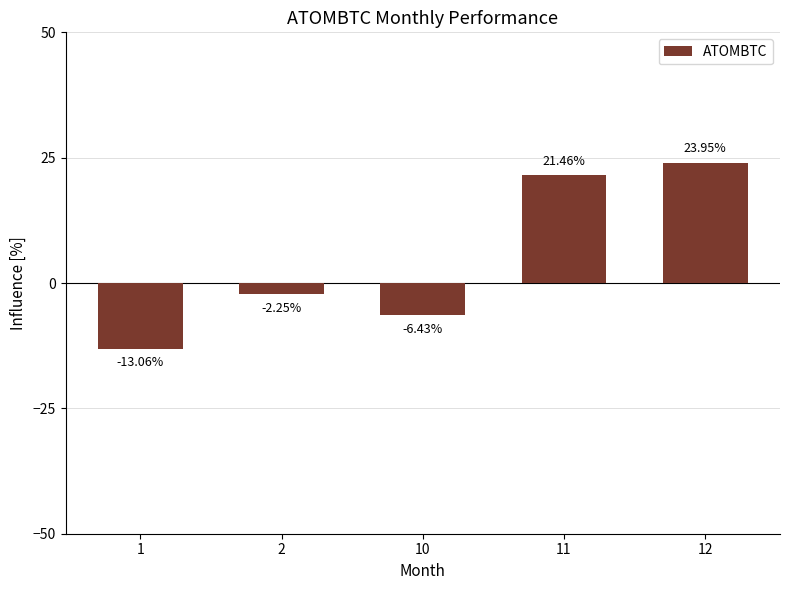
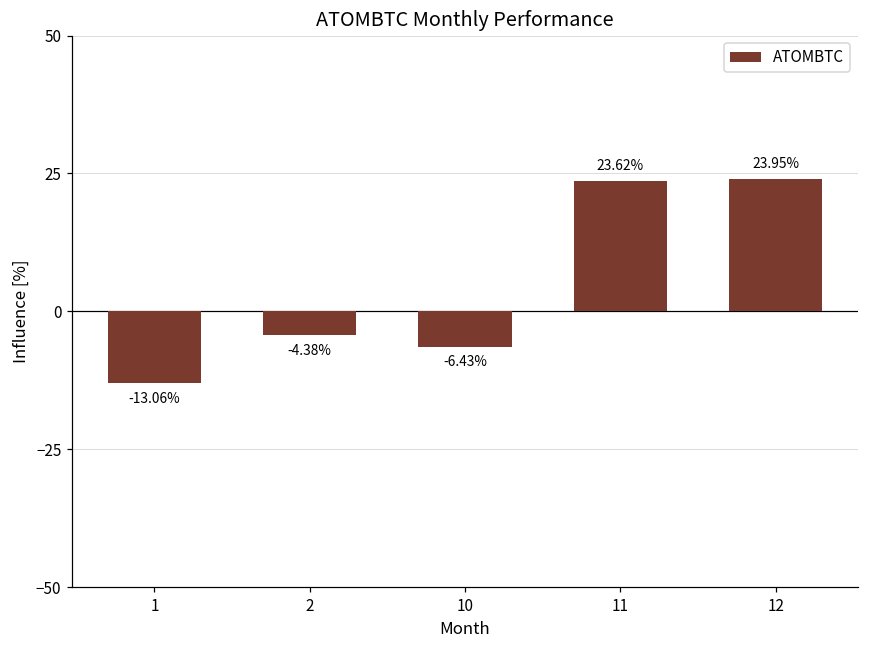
  {
    "1": "-13.06%",
-   "2": "-2.25%",
+   "2": "-4.38%",
    "10": "-6.43%",
-   "11": "21.46%",
+   "11": "23.62%",
    "12": "23.95%"
  }
